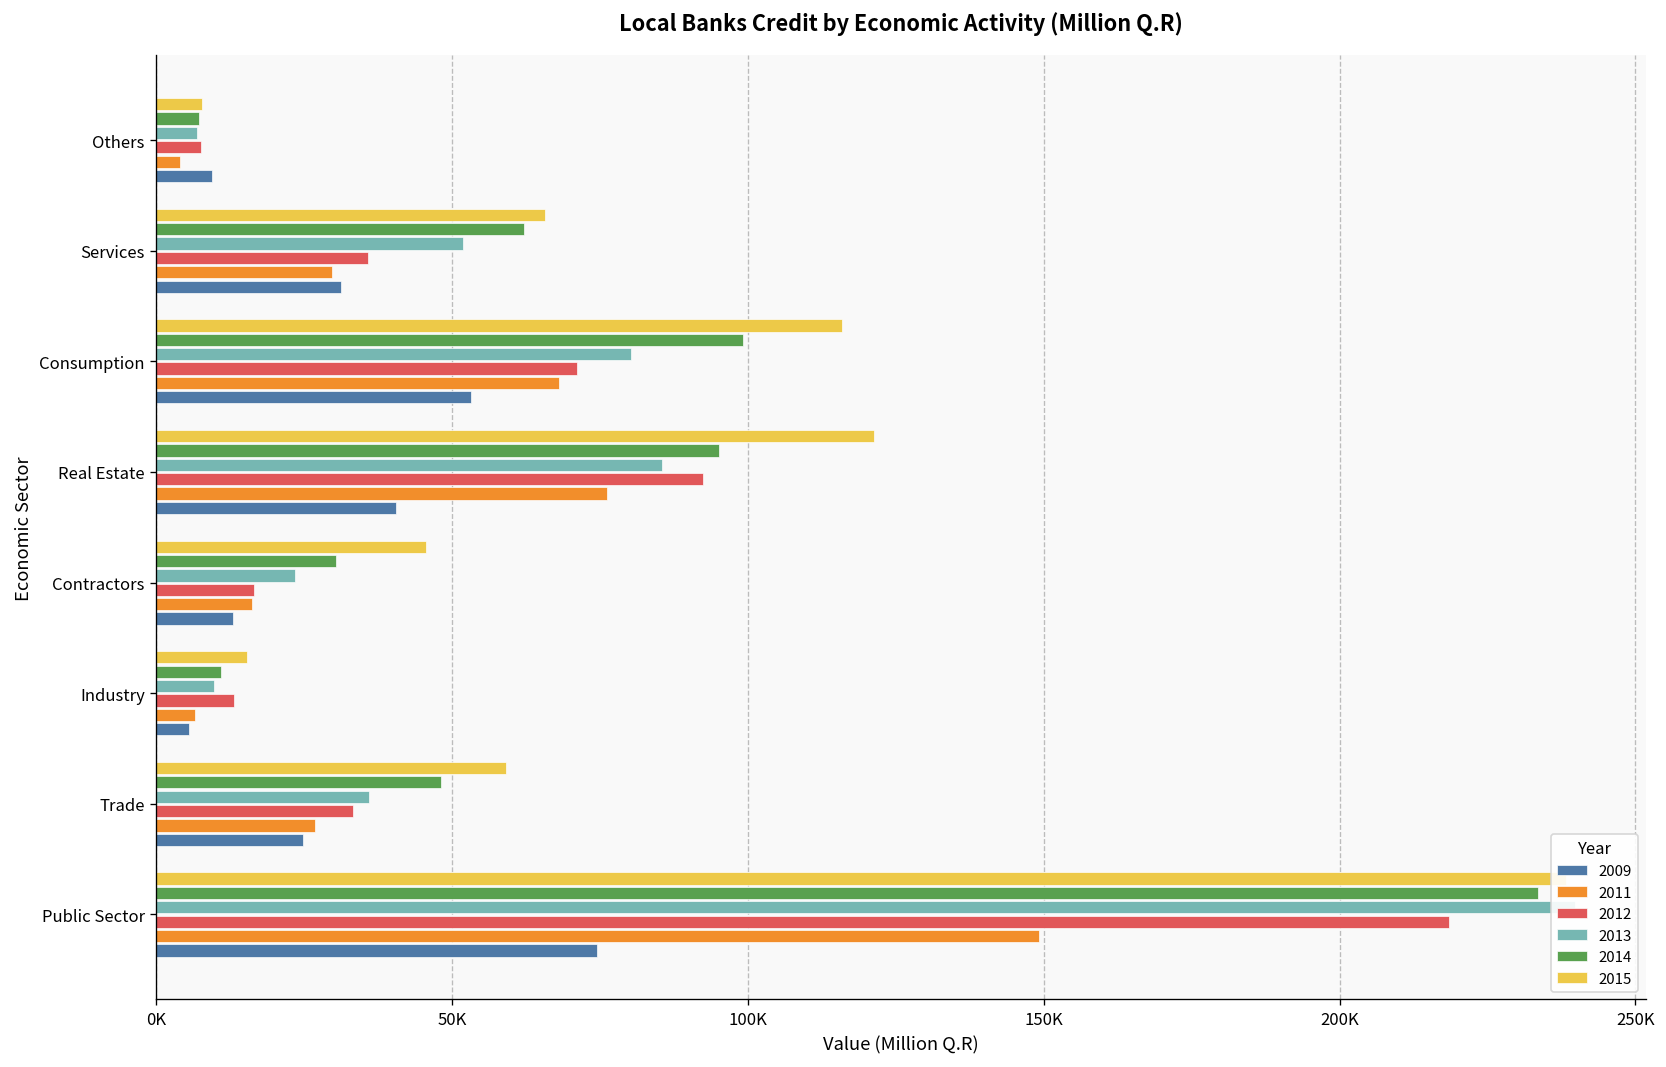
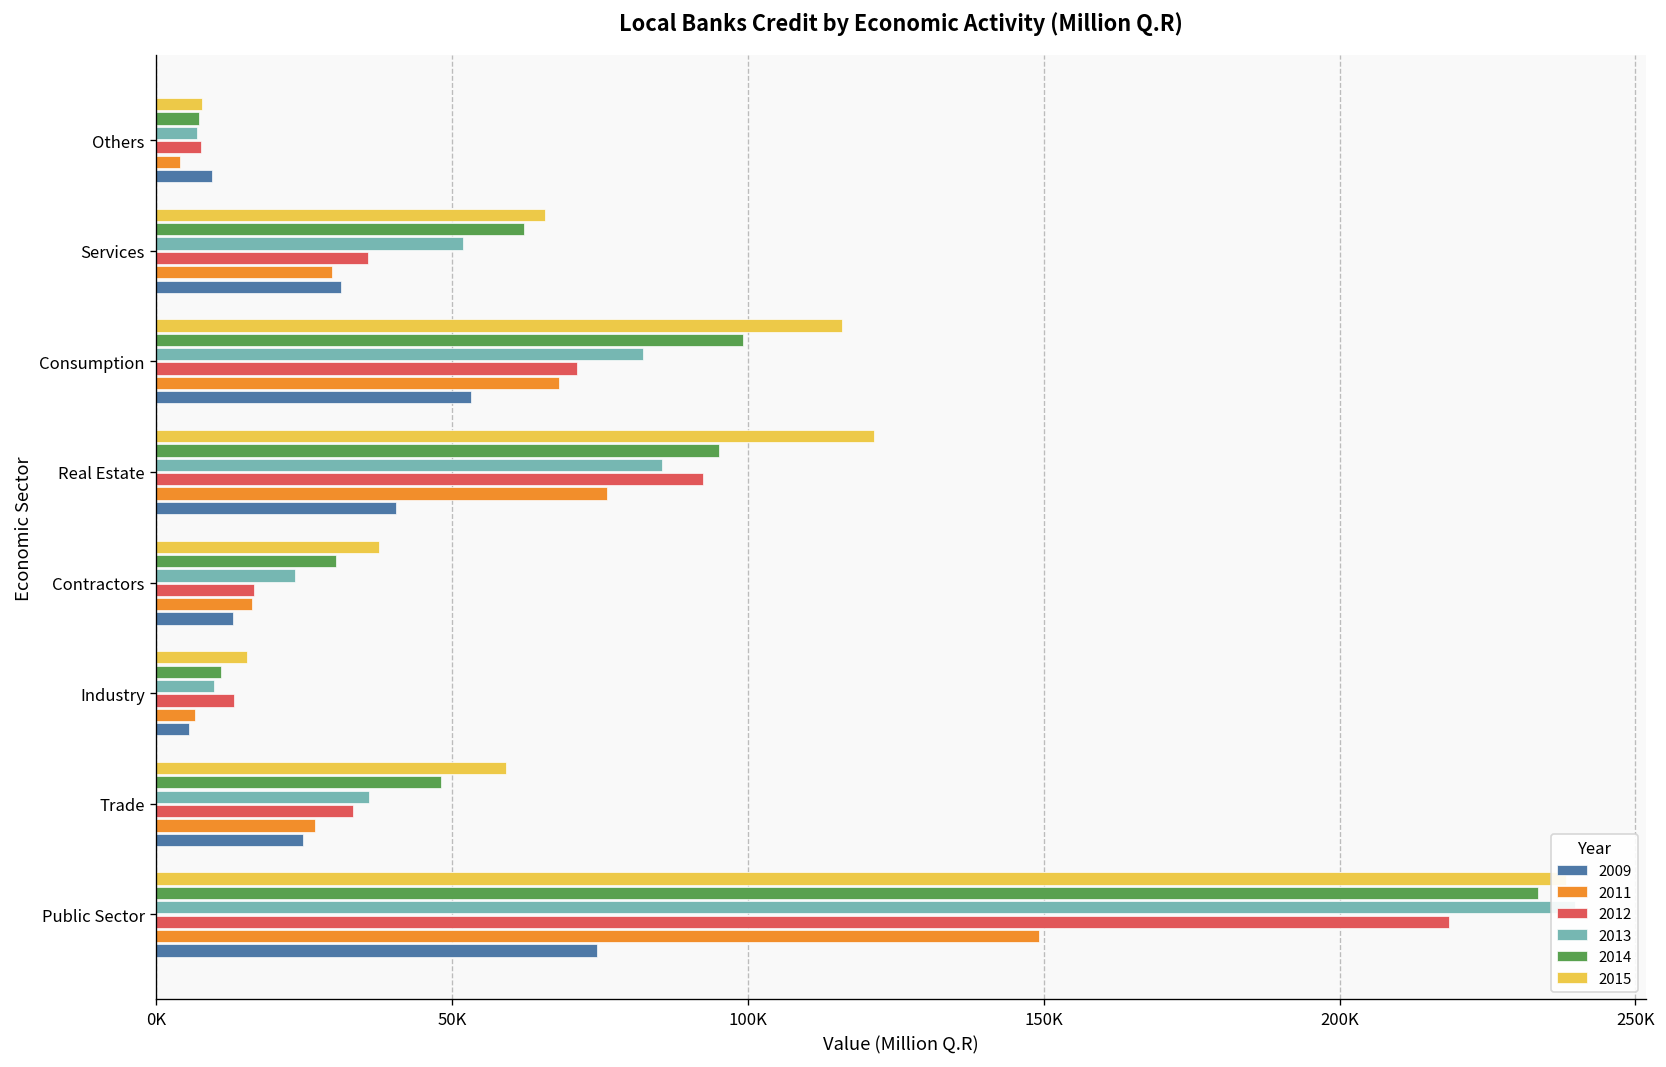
  {
    "2009": {
      "Others": 9000,
      "Services": 31000,
      "Consumption": 53000,
      "Real Estate": 40000,
      "Contractors": 13000,
      "Industry": 6000,
      "Trade": 25000,
      "Public Sector": 74000
    },
    "2011": {
      "Others": 4000,
      "Services": 30000,
      "Consumption": 68000,
      "Real Estate": 76000,
      "Contractors": 16000,
      "Industry": 7000,
      "Trade": 27000,
      "Public Sector": 149000
    },
    "2012": {
      "Others": 8000,
      "Services": 36000,
      "Consumption": 71000,
      "Real Estate": 92000,
      "Contractors": 17000,
      "Industry": 13000,
      "Trade": 33000,
      "Public Sector": 219000
    },
    "2013": {
      "Others": 7000,
      "Services": 52000,
-     "Consumption": 80000,
+     "Consumption": 82000,
      "Real Estate": 85000,
      "Contractors": 23000,
      "Industry": 10000,
      "Trade": 36000
    },
    "2014": {
      "Others": 7000,
      "Services": 62000,
      "Consumption": 99000,
      "Real Estate": 95000,
      "Contractors": 30000,
      "Industry": 11000,
      "Trade": 48000,
      "Public Sector": 234000
    },
    "2015": {
      "Others": 8000,
      "Services": 66000,
      "Consumption": 116000,
      "Real Estate": 121000,
-     "Contractors": 46000,
+     "Contractors": 38000,
      "Industry": 15000,
      "Trade": 59000
    }
  }
